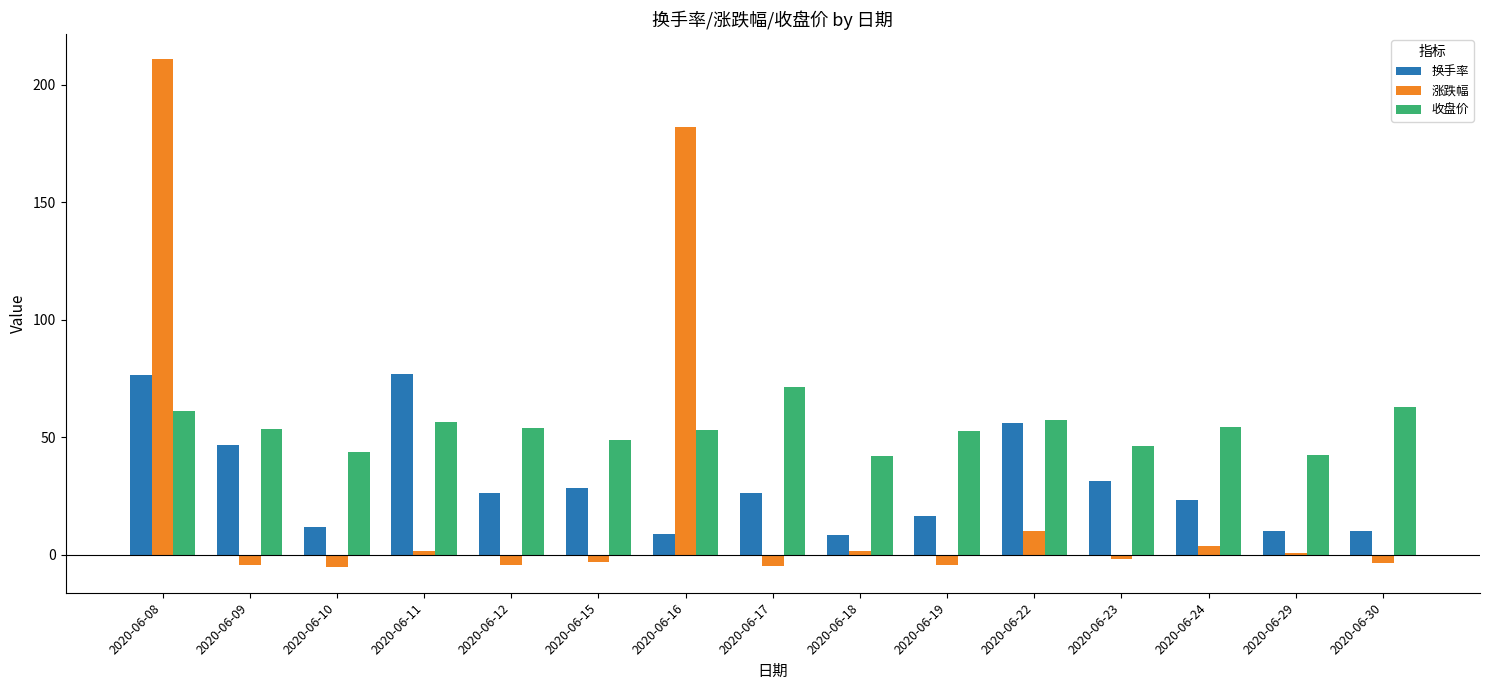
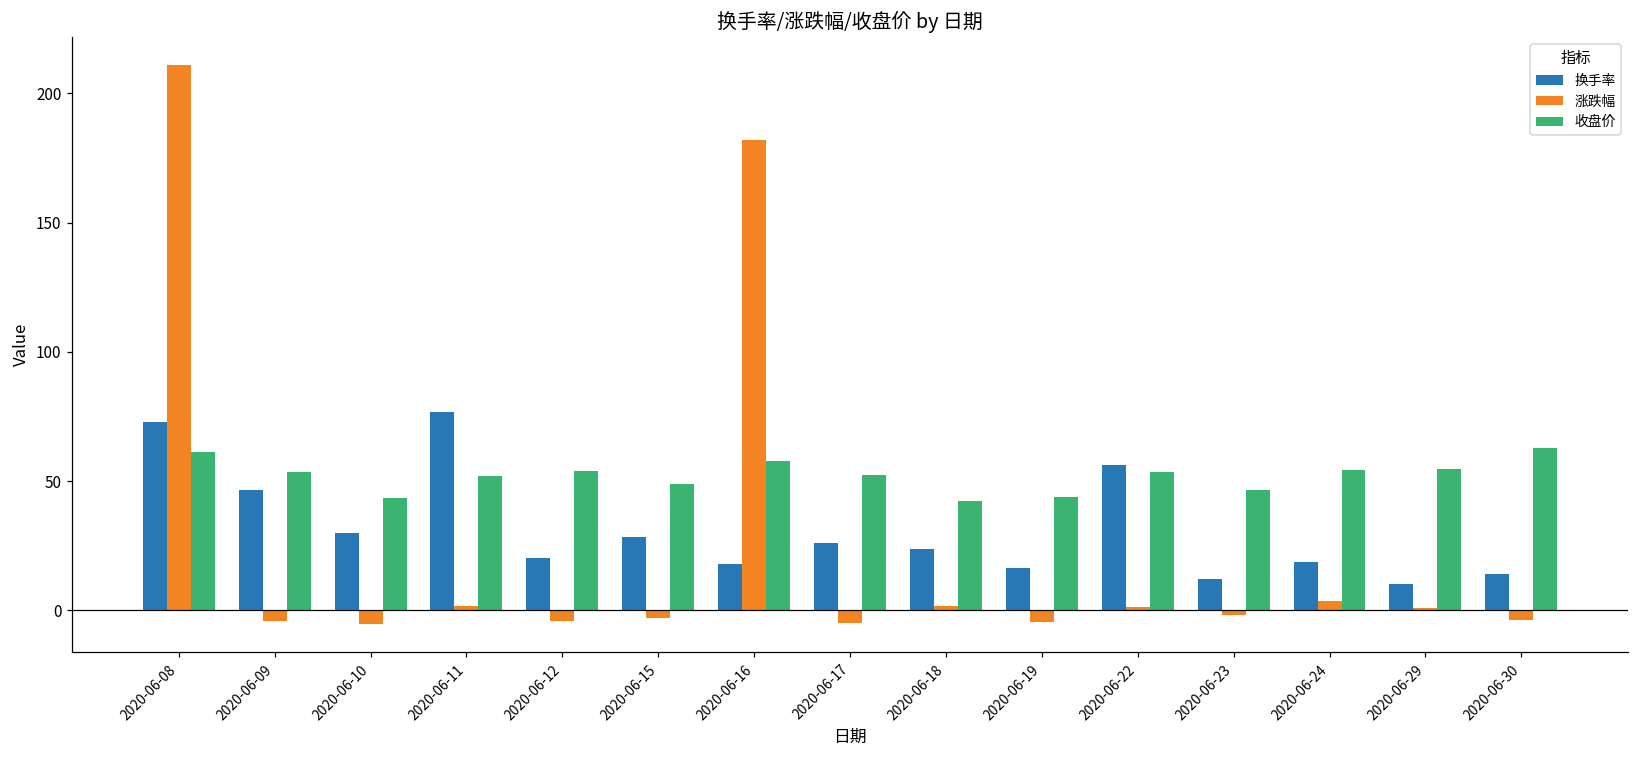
  {
    "换手率": {
-     "2020-06-08": 76,
+     "2020-06-08": 73,
      "2020-06-09": 47,
-     "2020-06-10": 12,
+     "2020-06-10": 30,
      "2020-06-11": 77,
-     "2020-06-12": 26,
+     "2020-06-12": 20,
      "2020-06-15": 28,
-     "2020-06-16": 9,
+     "2020-06-16": 18,
      "2020-06-17": 26,
-     "2020-06-18": 9,
+     "2020-06-18": 24,
      "2020-06-19": 16,
      "2020-06-22": 56,
-     "2020-06-23": 31,
-     "2020-06-24": 23,
+     "2020-06-23": 12,
+     "2020-06-24": 19,
      "2020-06-29": 10,
-     "2020-06-30": 10
+     "2020-06-30": 14
    },
    "涨跌幅": {
      "2020-06-08": 211,
      "2020-06-09": -4,
      "2020-06-10": -5,
      "2020-06-11": 2,
      "2020-06-12": -4,
      "2020-06-15": -3,
      "2020-06-16": 182,
      "2020-06-17": -5,
      "2020-06-18": 2,
      "2020-06-19": -4,
-     "2020-06-22": 10,
+     "2020-06-22": 1,
      "2020-06-23": -2,
      "2020-06-24": 4,
      "2020-06-30": -4
    },
    "收盘价": {
      "2020-06-08": 61,
      "2020-06-09": 54,
      "2020-06-10": 44,
-     "2020-06-11": 56,
+     "2020-06-11": 52,
      "2020-06-12": 54,
      "2020-06-15": 49,
-     "2020-06-16": 53,
-     "2020-06-17": 71,
+     "2020-06-16": 58,
+     "2020-06-17": 52,
      "2020-06-18": 42,
-     "2020-06-19": 53,
-     "2020-06-22": 57,
+     "2020-06-19": 44,
+     "2020-06-22": 53,
      "2020-06-23": 46,
      "2020-06-24": 54,
-     "2020-06-29": 43,
+     "2020-06-29": 55,
      "2020-06-30": 63
    }
  }
